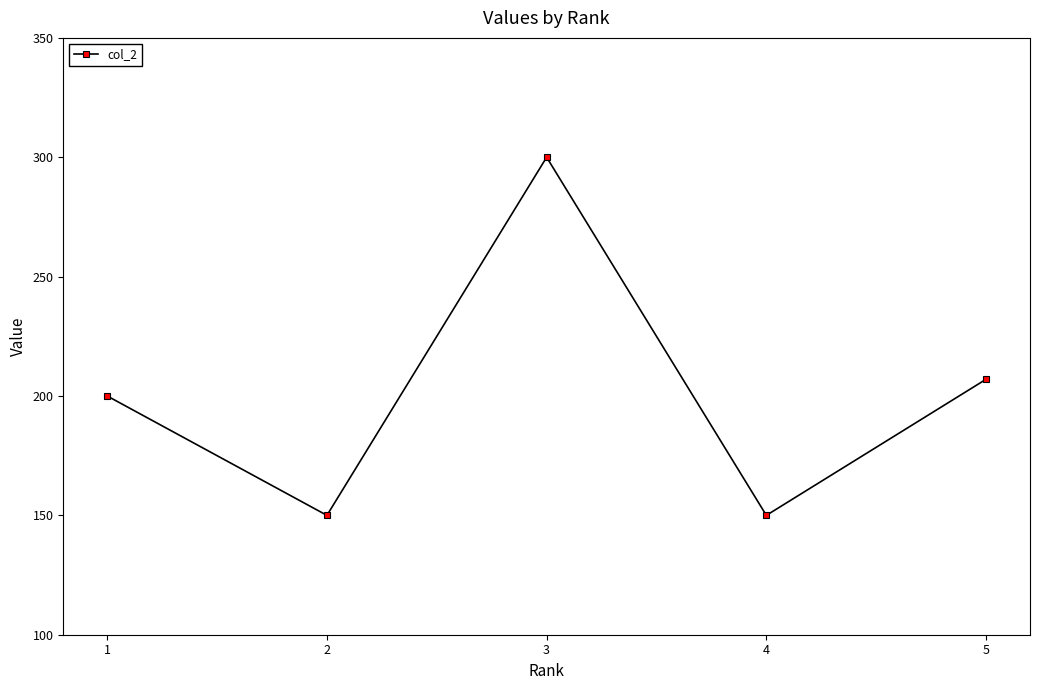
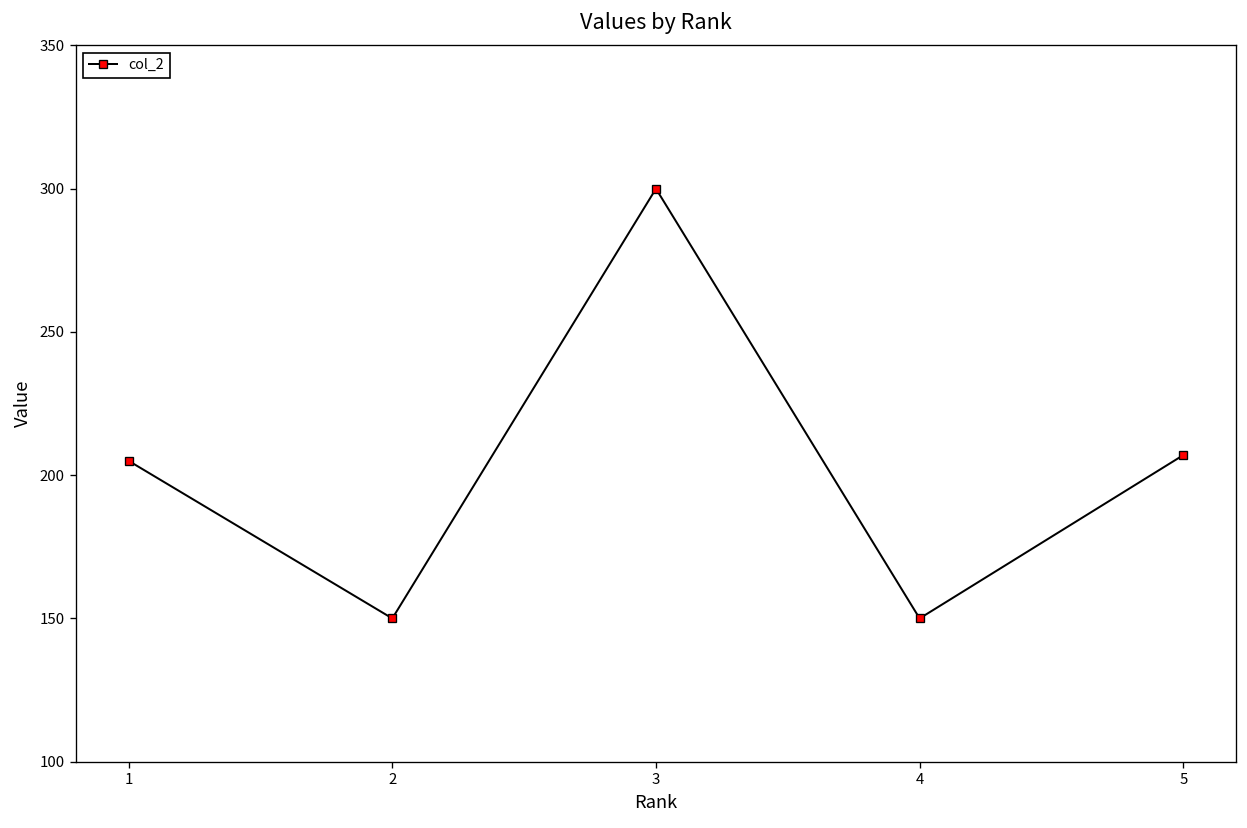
  {
-   "1": 200,
+   "1": 205,
    "2": 150,
    "3": 300,
    "4": 150,
    "5": 207
  }
